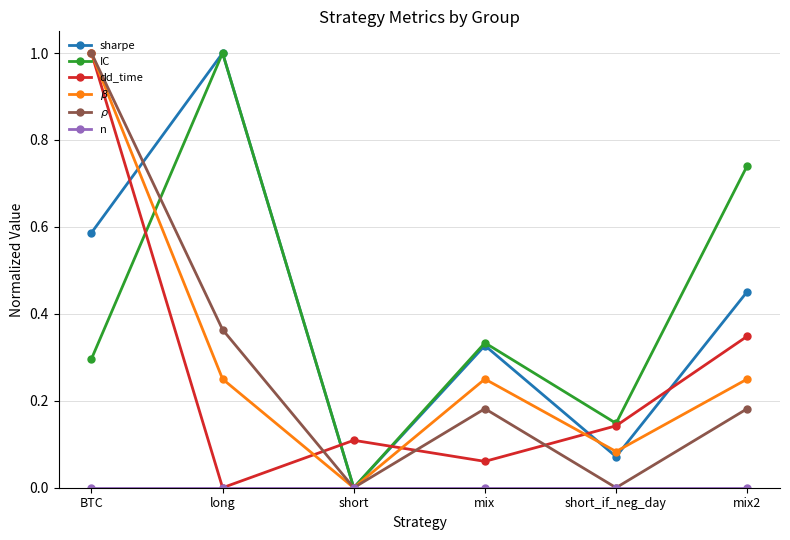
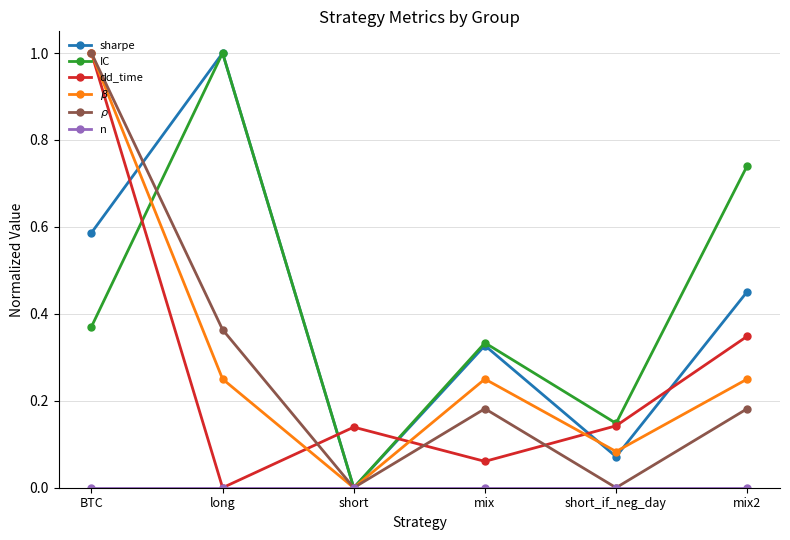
  {
    "sharpe": {
      "BTC": 0.59,
      "mix": 0.33,
      "short_if_neg_day": 0.07,
      "mix2": 0.45
    },
    "IC": {
-     "BTC": 0.30,
+     "BTC": 0.37,
      "mix": 0.33,
      "mix2": 0.74
    },
    "dd_time": {
-     "short": 0.11,
+     "short": 0.14,
      "mix": 0.06,
      "mix2": 0.35
    },
    "n": {
      "BTC": 0.00,
      "mix": 0.00,
      "mix2": 0.00
    }
  }
